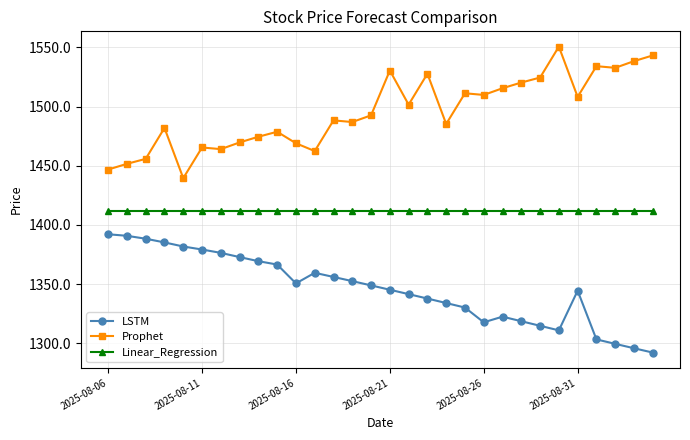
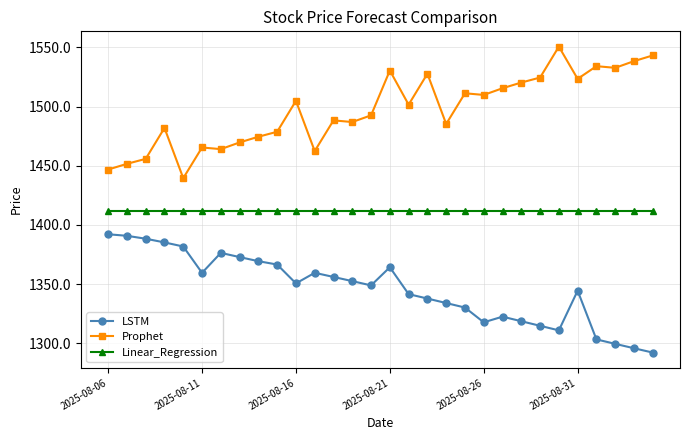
  {
    "LSTM": {
      "2025-08-06": 1392,
-     "2025-08-11": 1379,
+     "2025-08-11": 1359,
      "2025-08-16": 1351,
-     "2025-08-21": 1345,
+     "2025-08-21": 1364,
      "2025-08-26": 1318,
      "2025-08-31": 1344
    },
    "Prophet": {
      "2025-08-06": 1447,
      "2025-08-11": 1465,
-     "2025-08-16": 1469,
+     "2025-08-16": 1505,
      "2025-08-21": 1530,
      "2025-08-26": 1510,
-     "2025-08-31": 1508
+     "2025-08-31": 1523
    },
    "Linear_Regression": {
      "2025-08-06": 1412,
      "2025-08-11": 1412,
      "2025-08-16": 1412,
      "2025-08-21": 1412,
      "2025-08-26": 1412,
      "2025-08-31": 1412
    }
  }
